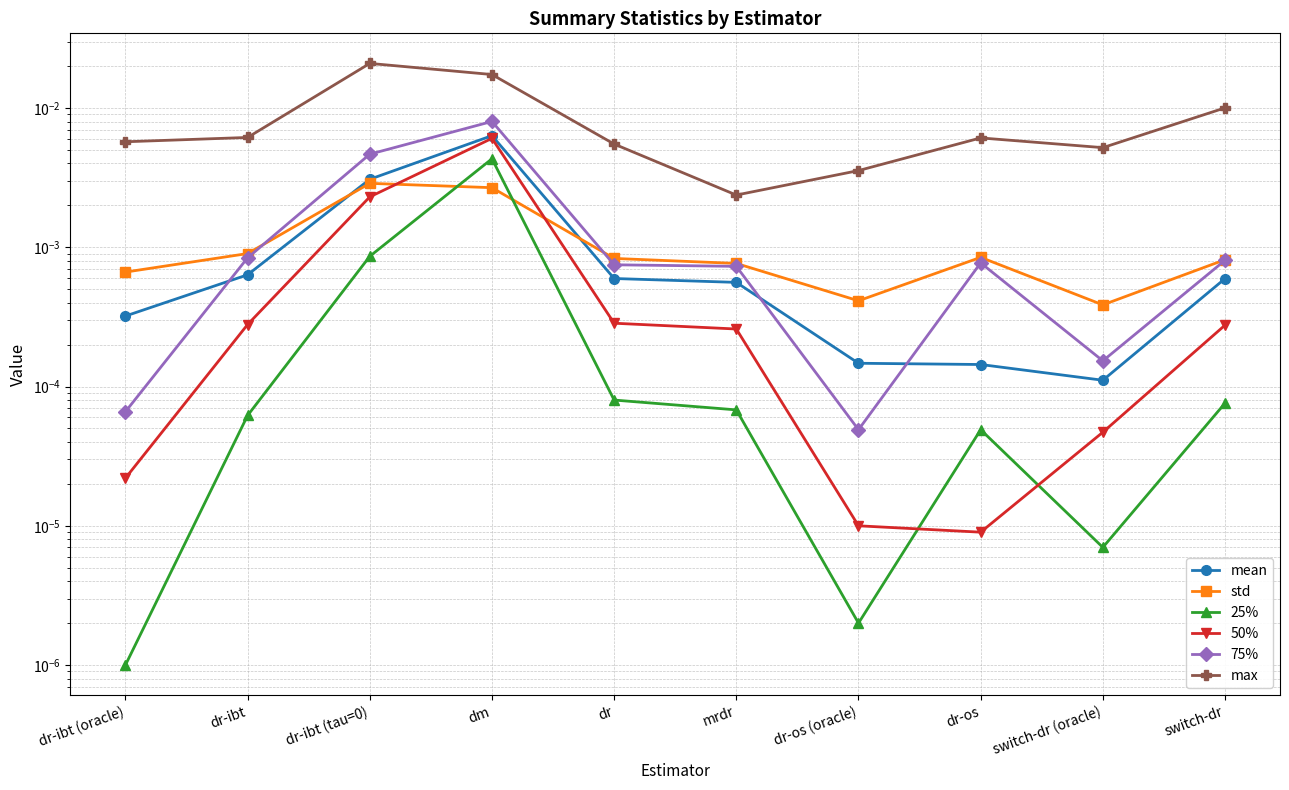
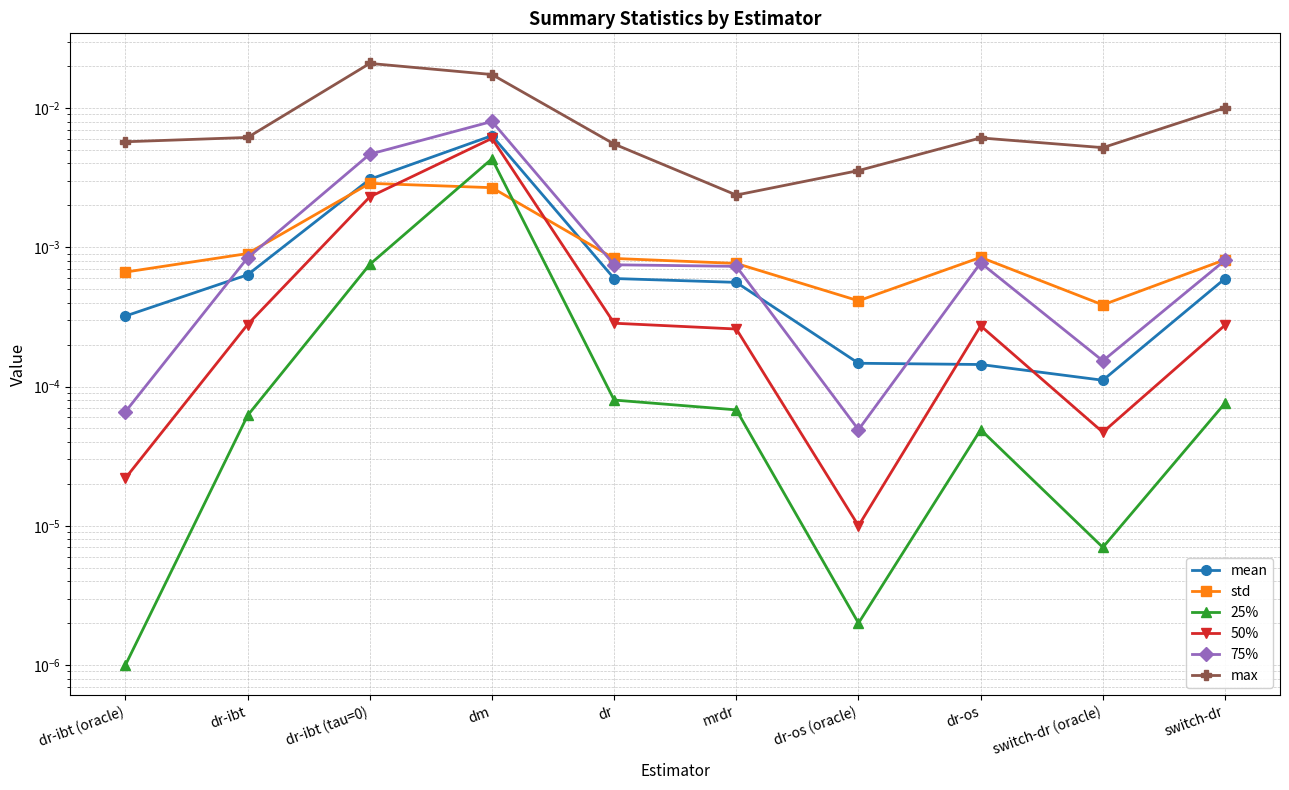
  {
    "mean": {
      "dr-ibt (oracle)": 0.00032,
      "dr-ibt": 0.0006,
      "dr-ibt (tau=0)": 0.0031,
      "dm": 0.006,
      "dr": 0.00060,
      "mrdr": 0.00056,
      "dr-os (oracle)": 0.00015,
      "dr-os": 0.00014,
      "switch-dr (oracle)": 0.00011,
      "switch-dr": 0.00060
    },
    "std": {
      "dr-ibt (oracle)": 0.0007,
      "dr-ibt": 0.0009,
      "dr-ibt (tau=0)": 0.0029,
      "dm": 0.0027,
      "dr": 0.0008,
      "mrdr": 0.0008,
      "dr-os (oracle)": 0.00041,
      "dr-os": 0.0008,
      "switch-dr (oracle)": 0.00039
    },
    "25%": {
      "dr-ibt (oracle)": 0.0000010,
      "dr-ibt": 0.00006,
-     "dr-ibt (tau=0)": 0.0009,
+     "dr-ibt (tau=0)": 0.0008,
      "dm": 0.0043,
      "dr": 0.00008,
      "mrdr": 0.00007,
      "dr-os (oracle)": 0.0000020,
      "dr-os": 0.000049,
      "switch-dr (oracle)": 0.000007,
      "switch-dr": 0.00008
    },
    "50%": {
      "dr-ibt (oracle)": 0.000022,
      "dr-ibt": 0.00028,
      "dr-ibt (tau=0)": 0.0023,
      "dm": 0.006,
      "dr": 0.00029,
      "mrdr": 0.00026,
      "dr-os (oracle)": 0.000010,
-     "dr-os": 0.000009,
+     "dr-os": 0.00027,
      "switch-dr (oracle)": 0.000047,
      "switch-dr": 0.00028
    },
    "75%": {
      "dr-ibt (oracle)": 0.00007,
      "dr-ibt": 0.0008,
      "dr-ibt (tau=0)": 0.0047,
      "dm": 0.008,
      "dr": 0.0007,
      "mrdr": 0.0007,
      "dr-os (oracle)": 0.000049,
      "dr-os": 0.0008,
      "switch-dr (oracle)": 0.00015
    },
    "max": {
      "dr-ibt (oracle)": 0.0057,
      "dr-ibt": 0.006,
      "dr-ibt (tau=0)": 0.021,
      "dm": 0.017,
      "dr": 0.0055,
      "mrdr": 0.0024,
      "dr-os (oracle)": 0.0036,
      "dr-os": 0.006,
      "switch-dr (oracle)": 0.0052,
      "switch-dr": 0.010
    }
  }
